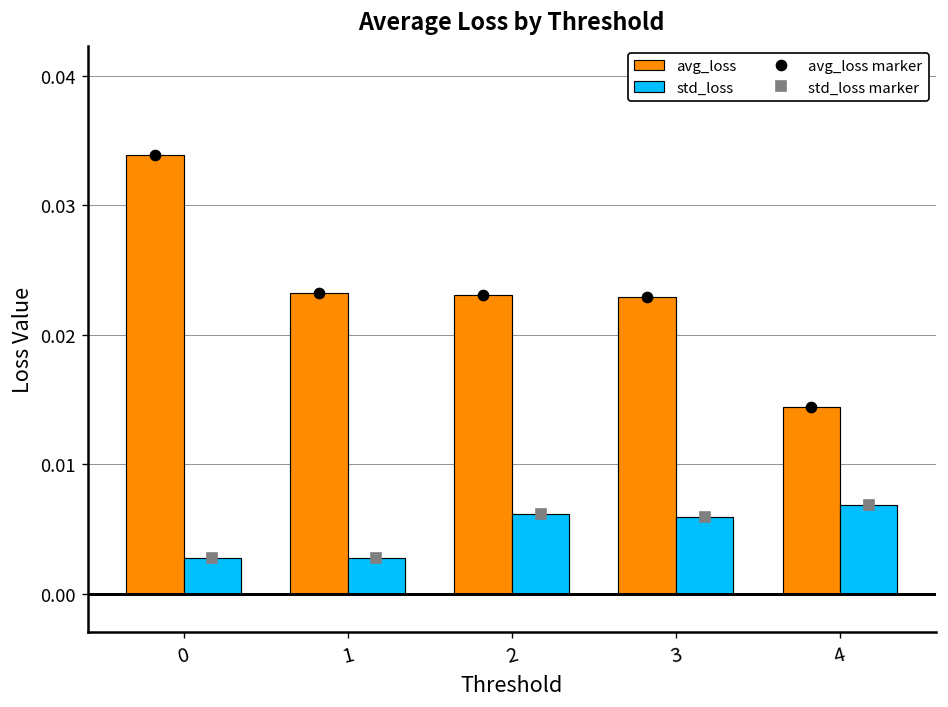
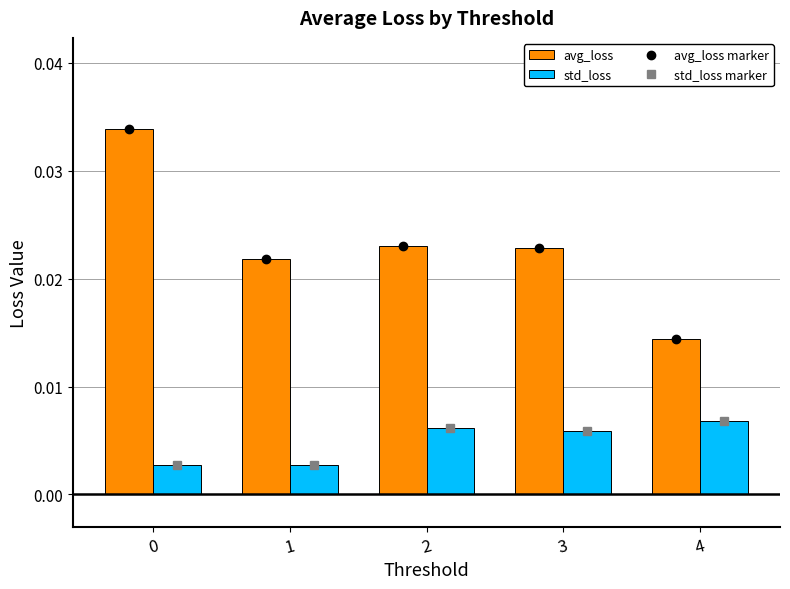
  {
    "avg_loss": {
      "0": 0.0338,
-     "1": 0.0232,
+     "1": 0.0218,
      "2": 0.0230,
      "3": 0.0229,
      "4": 0.0144
    },
    "std_loss": {
      "0": 0.0027,
      "1": 0.0027,
      "2": 0.0061,
      "3": 0.0059,
      "4": 0.0069
    }
  }
